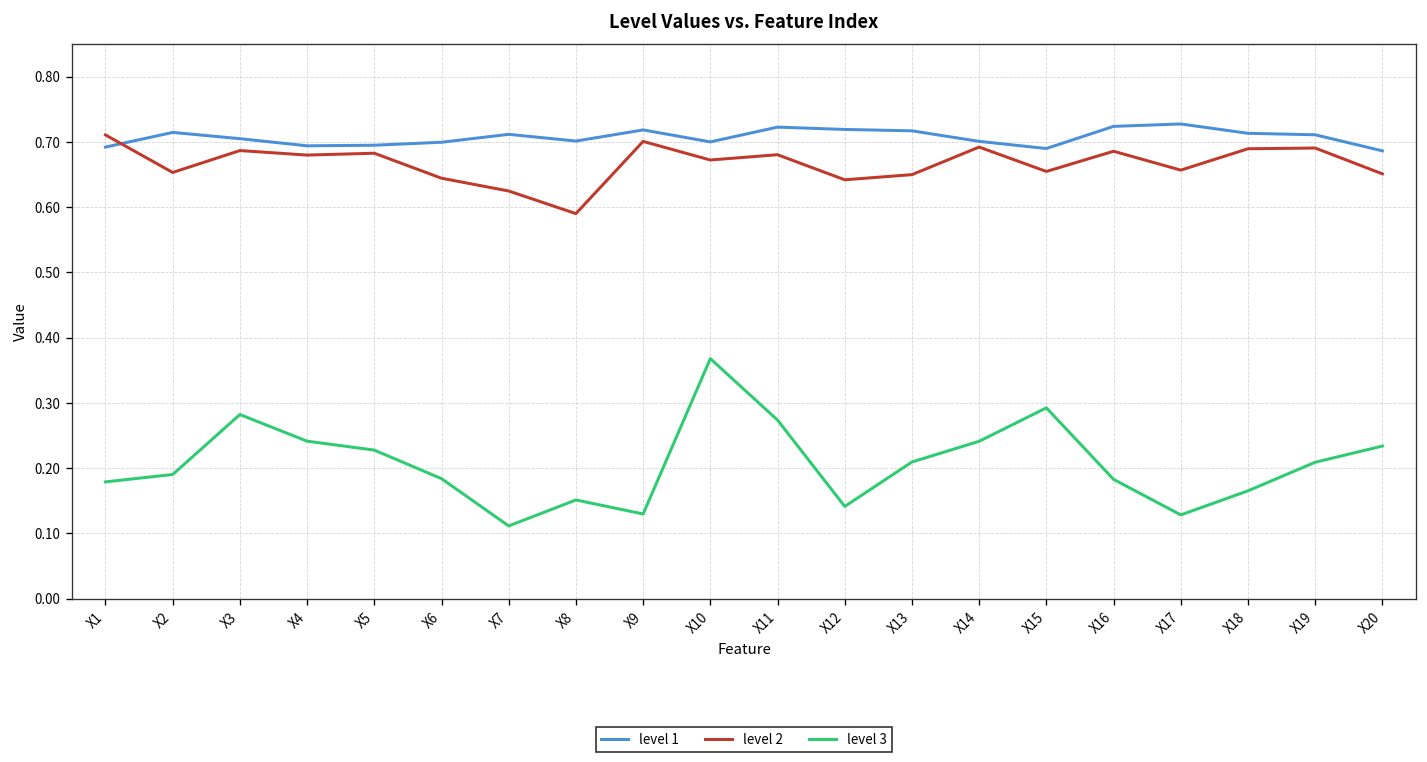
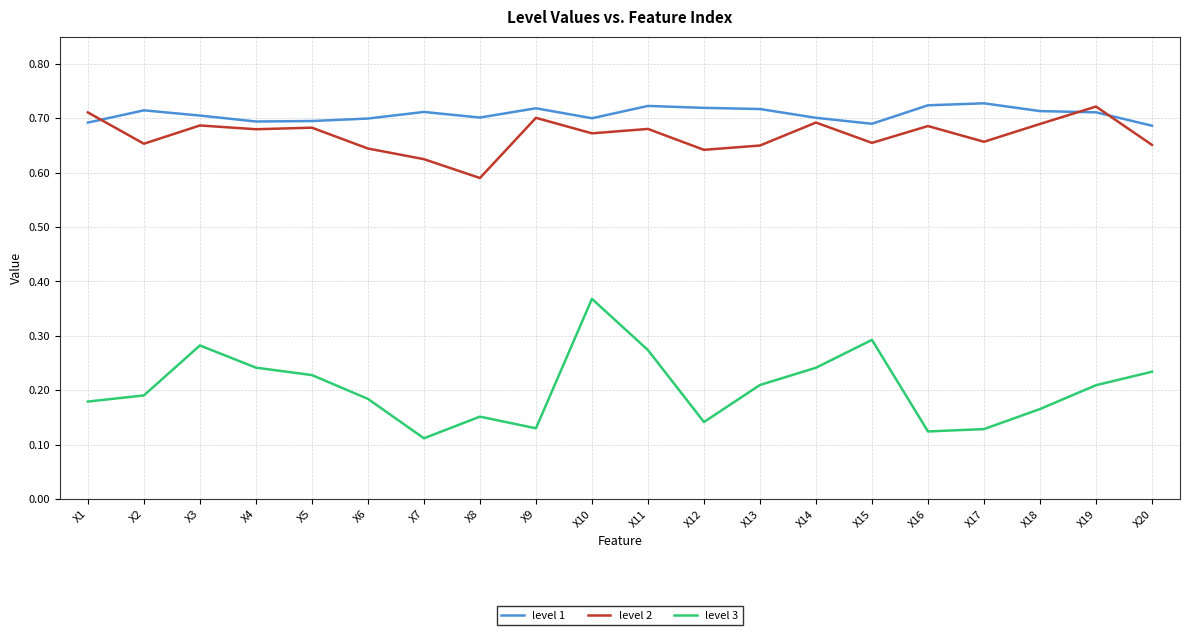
  {
    "level 1": {
      "X1": 0.69,
      "X2": 0.71,
      "X3": 0.71,
      "X4": 0.69,
      "X5": 0.70,
      "X6": 0.70,
      "X7": 0.71,
      "X8": 0.70,
      "X9": 0.72,
      "X10": 0.70,
      "X11": 0.72,
      "X12": 0.72,
      "X13": 0.72,
      "X14": 0.70,
      "X15": 0.69,
      "X16": 0.72,
      "X17": 0.73,
      "X18": 0.71,
      "X19": 0.71,
      "X20": 0.69
    },
    "level 2": {
      "X1": 0.71,
      "X2": 0.65,
      "X3": 0.69,
      "X4": 0.68,
      "X5": 0.68,
      "X6": 0.64,
      "X7": 0.62,
      "X8": 0.59,
      "X9": 0.70,
      "X10": 0.67,
      "X11": 0.68,
      "X12": 0.64,
      "X13": 0.65,
      "X14": 0.69,
      "X15": 0.65,
      "X16": 0.69,
      "X17": 0.66,
      "X18": 0.69,
-     "X19": 0.69,
+     "X19": 0.72,
      "X20": 0.65
    },
    "level 3": {
      "X1": 0.18,
      "X2": 0.19,
      "X3": 0.28,
      "X4": 0.24,
      "X5": 0.23,
      "X6": 0.18,
      "X7": 0.11,
      "X8": 0.15,
      "X9": 0.13,
      "X10": 0.37,
      "X11": 0.27,
      "X12": 0.14,
      "X13": 0.21,
      "X14": 0.24,
      "X15": 0.29,
-     "X16": 0.18,
+     "X16": 0.12,
      "X17": 0.13,
      "X18": 0.17,
      "X19": 0.21,
      "X20": 0.23
    }
  }
